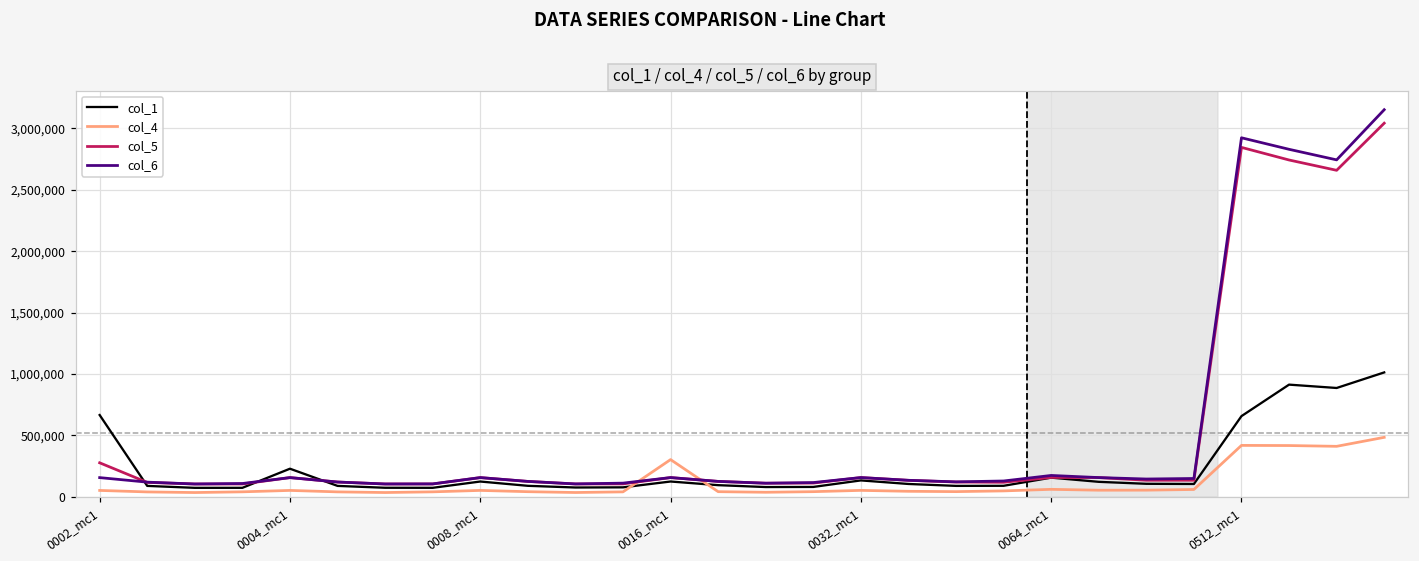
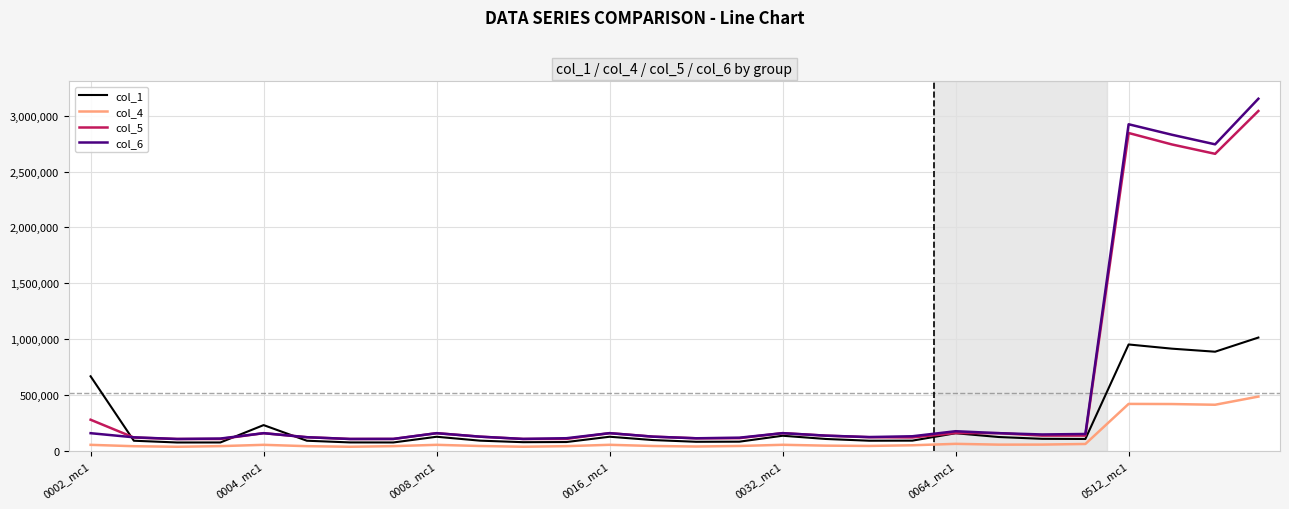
  {
    "col_1": {
      "0002_mc1": "670,000",
      "0004_mc1": "230,000",
      "0008_mc1": "120,000",
      "0016_mc1": "120,000",
      "0032_mc1": "130,000",
-     "0512_mc1": "660,000"
+     "0512_mc1": "950,000"
    },
    "col_4": {
      "0002_mc1": "50,000",
      "0004_mc1": "50,000",
      "0008_mc1": "50,000",
-     "0016_mc1": "300,000",
+     "0016_mc1": "50,000",
      "0032_mc1": "50,000",
      "0064_mc1": "60,000",
      "0512_mc1": "420,000"
    },
    "col_5": {
      "0002_mc1": "280,000",
      "0512_mc1": "2,850,000"
    },
    "col_6": {
      "0002_mc1": "160,000",
      "0512_mc1": "2,920,000"
    }
  }
